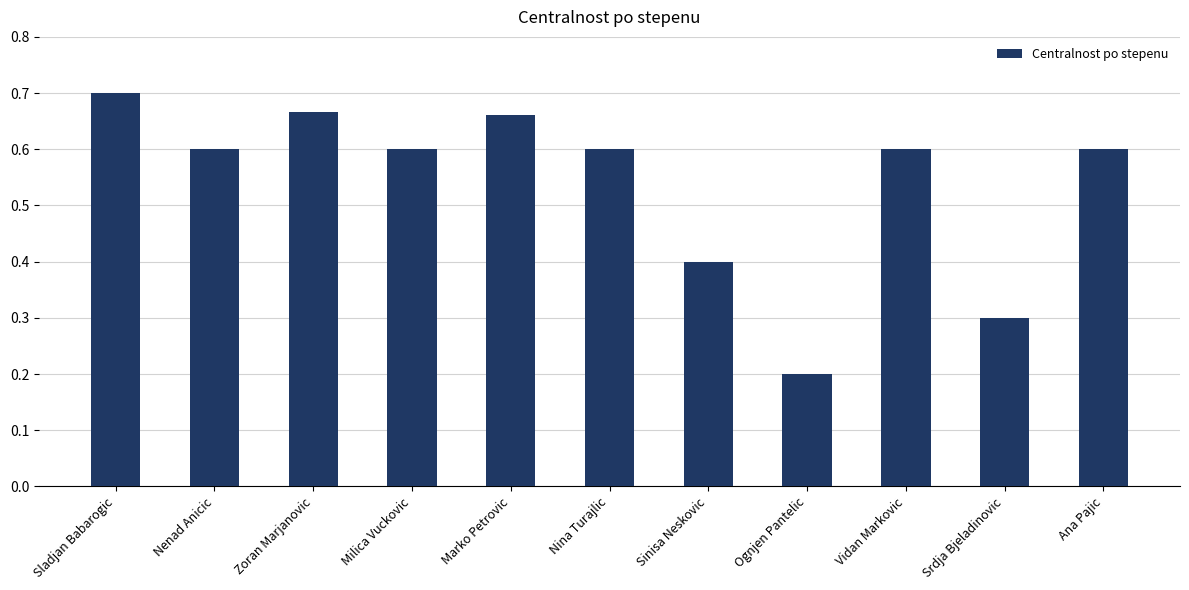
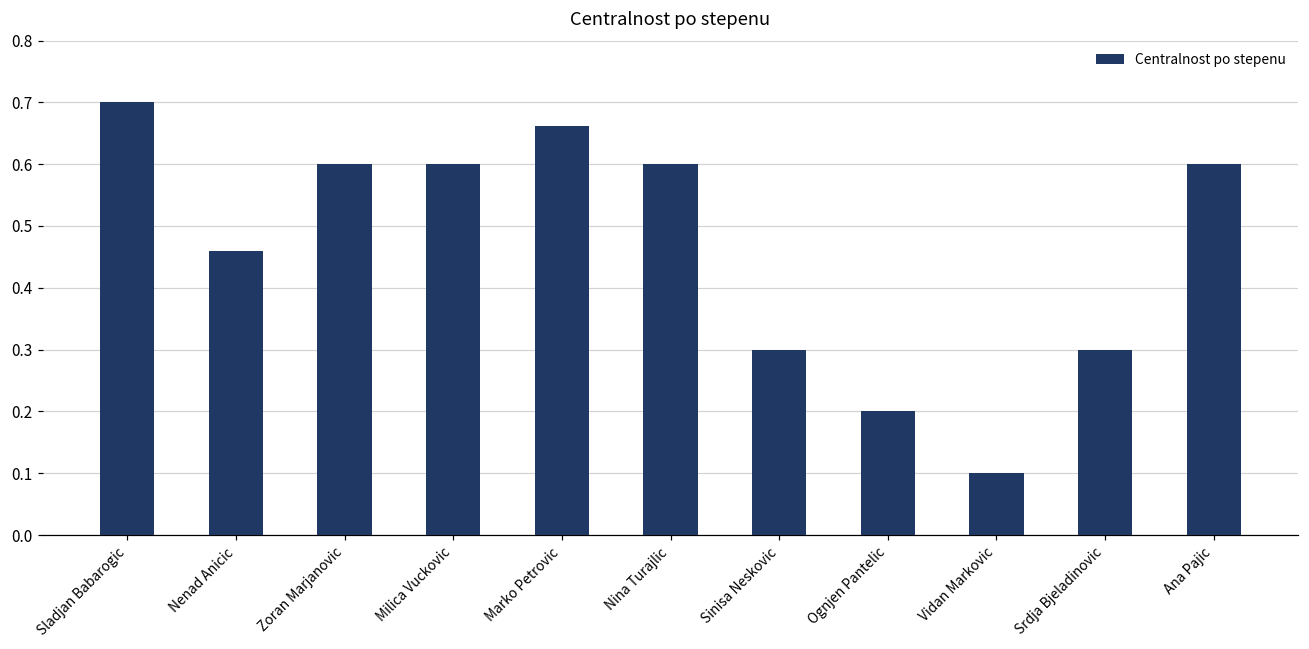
  {
    "Sladjan Babarogic": 0.70,
-   "Nenad Anicic": 0.60,
-   "Zoran Marjanovic": 0.67,
+   "Nenad Anicic": 0.46,
+   "Zoran Marjanovic": 0.60,
    "Milica Vuckovic": 0.60,
    "Marko Petrovic": 0.66,
    "Nina Turajlic": 0.60,
-   "Sinisa Neskovic": 0.4,
+   "Sinisa Neskovic": 0.3,
    "Ognjen Pantelic": 0.20,
-   "Vidan Markovic": 0.6,
+   "Vidan Markovic": 0.1,
    "Srdja Bjeladinovic": 0.30,
    "Ana Pajic": 0.60
  }
